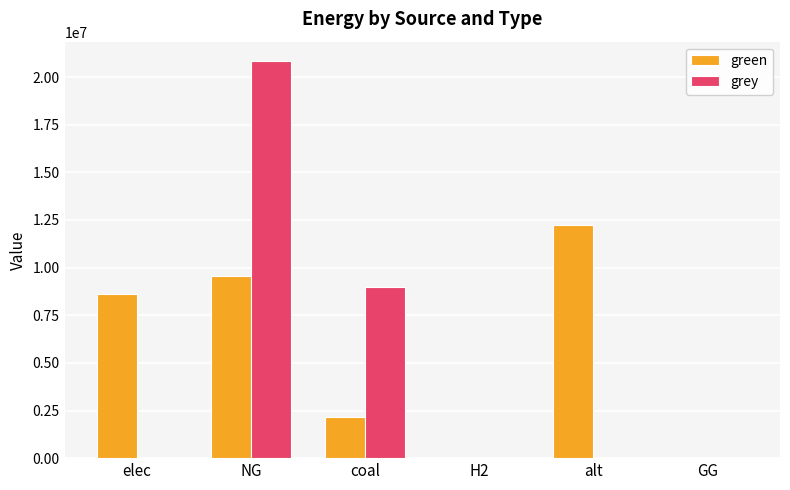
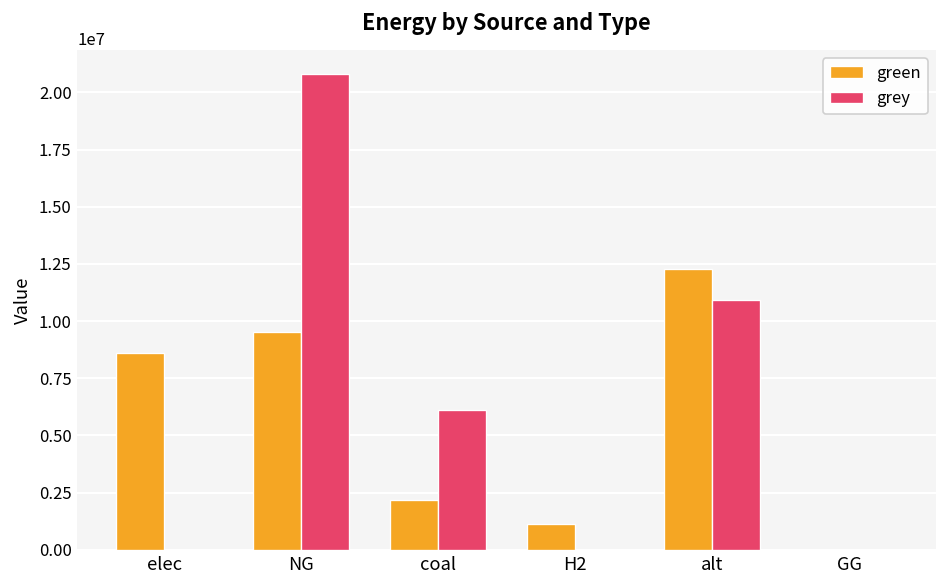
  {
    "green": {
      "elec": 8600000,
      "NG": 9500000,
      "coal": 2200000,
-     "H2": 0,
+     "H2": 1100000,
      "alt": 12300000,
      "GG": 0
    },
    "grey": {
      "elec": 0,
      "NG": 20800000,
-     "coal": 9000000,
+     "coal": 6100000,
      "H2": 0,
-     "alt": 0,
+     "alt": 10900000,
      "GG": 0
    }
  }
